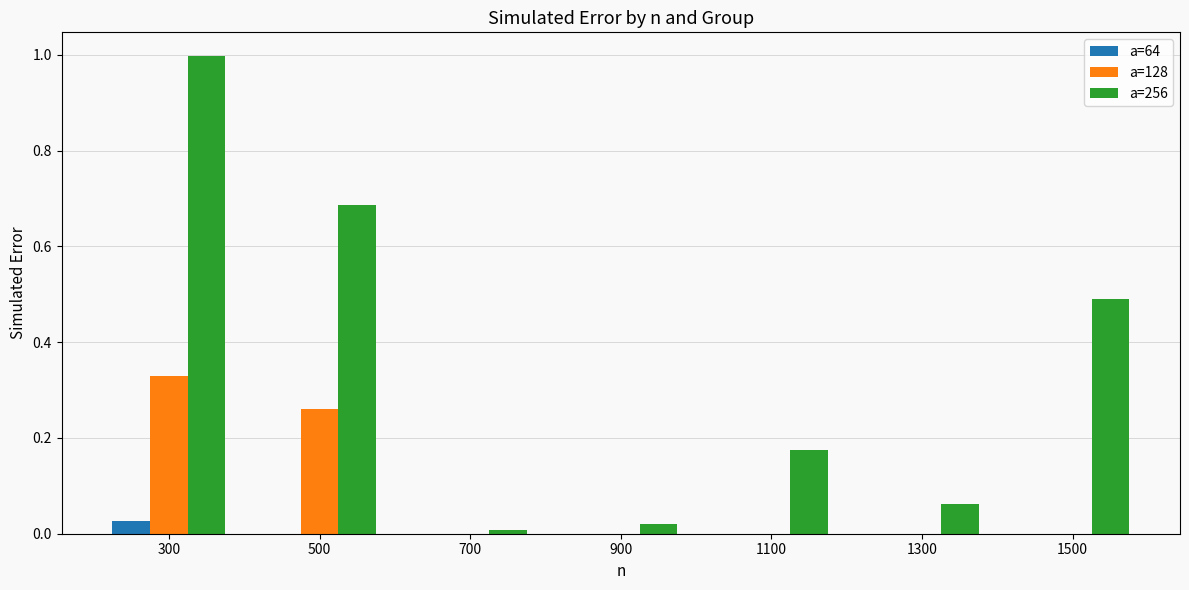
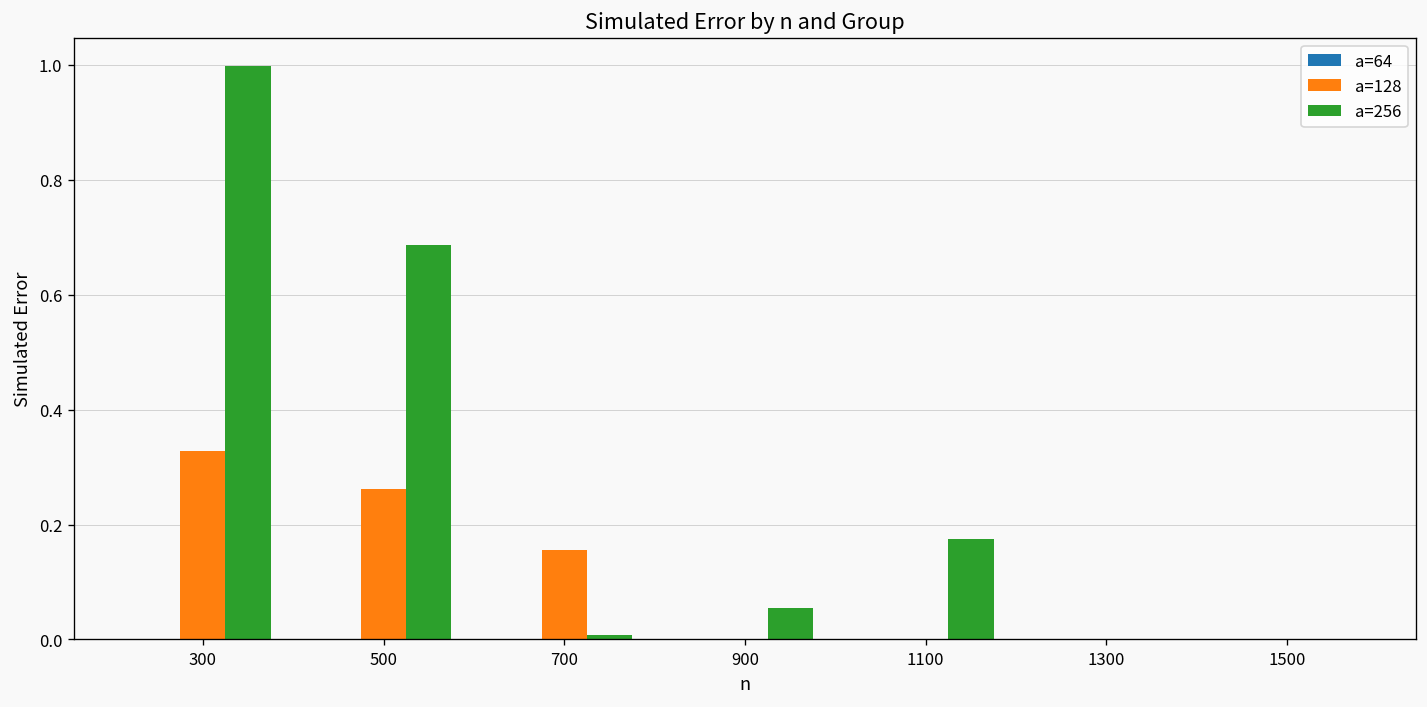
  {
    "a=64": {
-     "300": 0.03,
+     "300": 0.00,
      "900": 0.00,
      "1100": 0.00,
      "1300": 0.00,
      "1500": 0.00
    },
    "a=128": {
      "300": 0.33,
      "500": 0.26,
-     "700": 0.00
+     "700": 0.16
    },
    "a=256": {
      "300": 1.00,
      "500": 0.69,
      "700": 0.01,
-     "900": 0.02,
+     "900": 0.05,
      "1100": 0.18,
-     "1300": 0.06,
-     "1500": 0.49
+     "1300": 0.00,
+     "1500": 0.00
    }
  }
